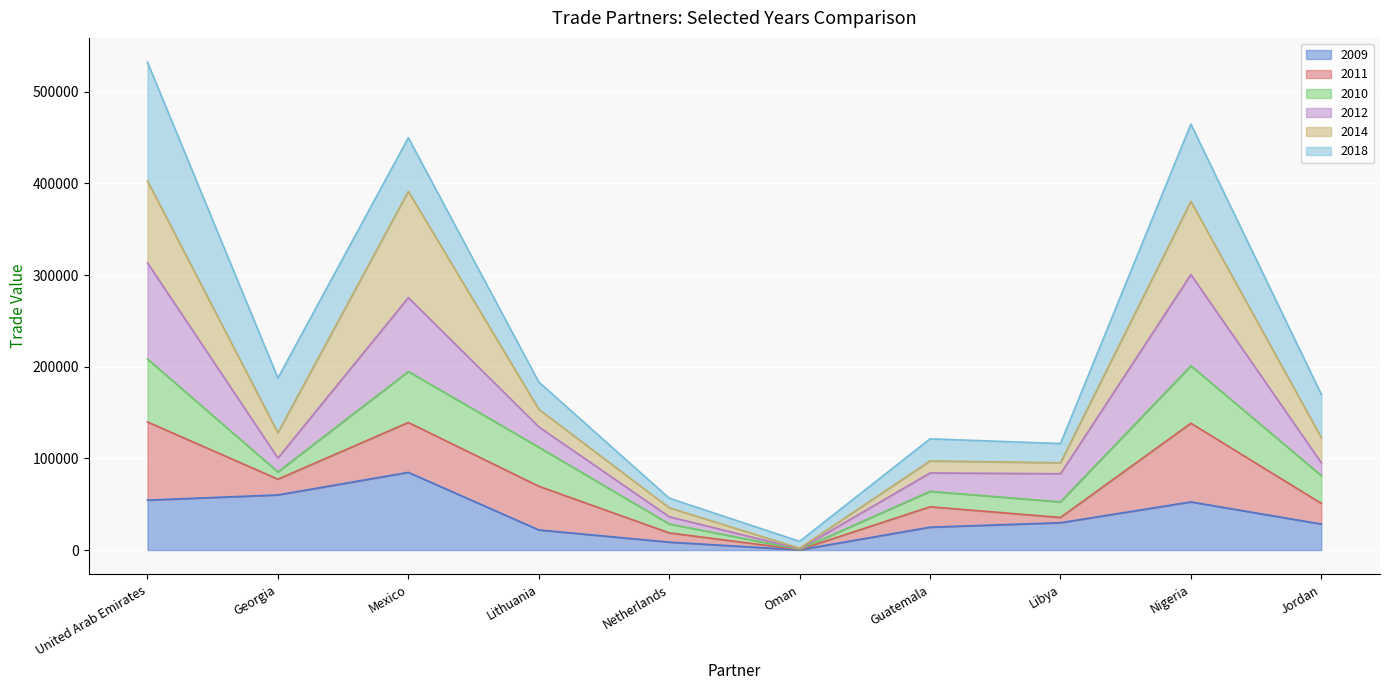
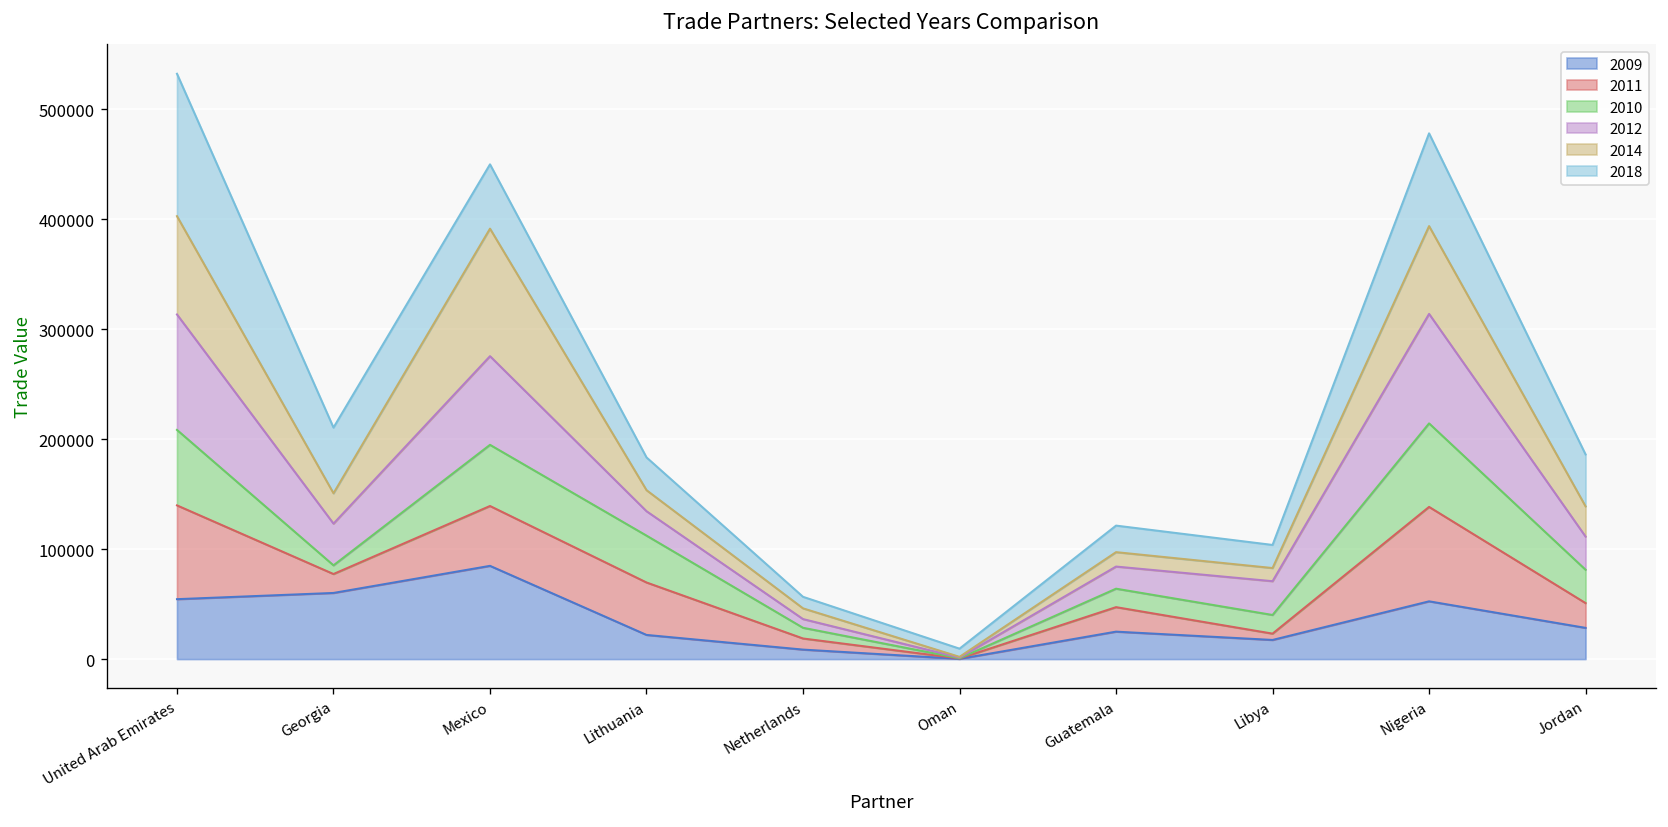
  {
    "2009": {
      "United Arab Emirates": 50000,
      "Georgia": 60000,
      "Mexico": 80000,
      "Lithuania": 20000,
      "Netherlands": 10000,
      "Guatemala": 20000,
-     "Libya": 30000,
+     "Libya": 20000,
      "Nigeria": 50000,
      "Jordan": 30000
    },
    "2010": {
      "United Arab Emirates": 70000,
      "Georgia": 10000,
      "Mexico": 60000,
      "Lithuania": 40000,
      "Netherlands": 10000,
      "Guatemala": 20000,
      "Libya": 20000,
-     "Nigeria": 60000,
+     "Nigeria": 80000,
      "Jordan": 30000
    },
    "2012": {
      "United Arab Emirates": 100000,
-     "Georgia": 20000,
+     "Georgia": 40000,
      "Mexico": 80000,
      "Lithuania": 20000,
      "Netherlands": 10000,
      "Guatemala": 20000,
      "Libya": 30000,
      "Nigeria": 100000,
-     "Jordan": 10000
+     "Jordan": 30000
    },
    "2018": {
      "United Arab Emirates": 130000,
      "Georgia": 60000,
      "Mexico": 60000,
      "Lithuania": 30000,
      "Netherlands": 10000,
      "Oman": 10000,
      "Guatemala": 20000,
      "Libya": 20000,
      "Nigeria": 80000,
      "Jordan": 50000
    }
  }
